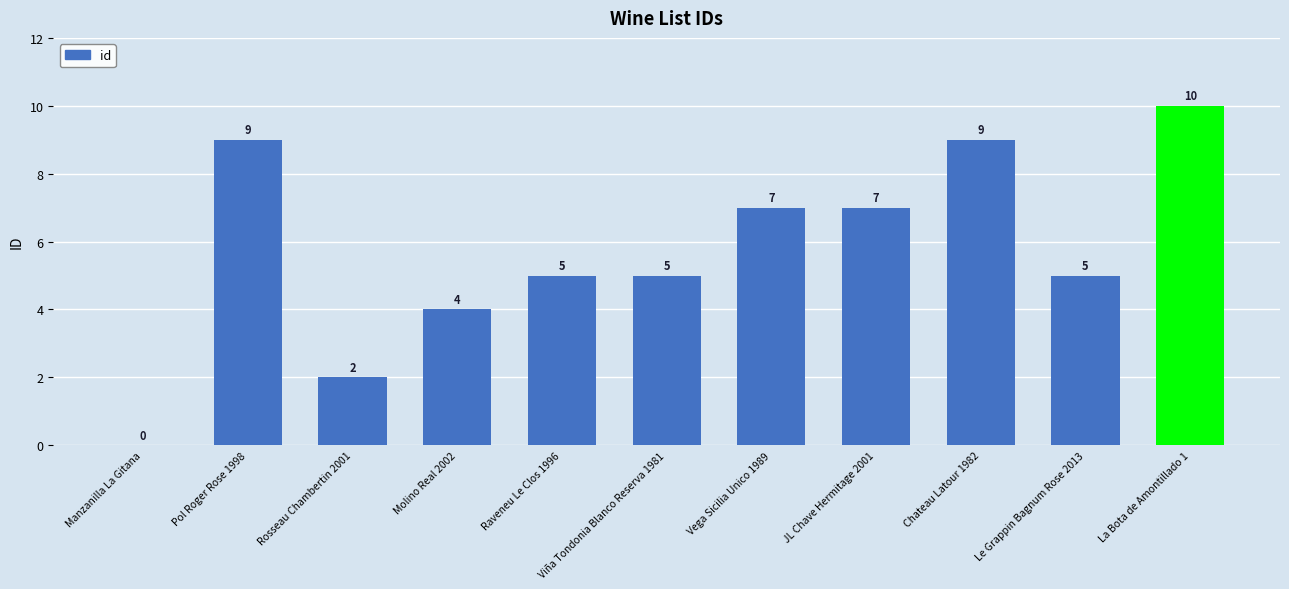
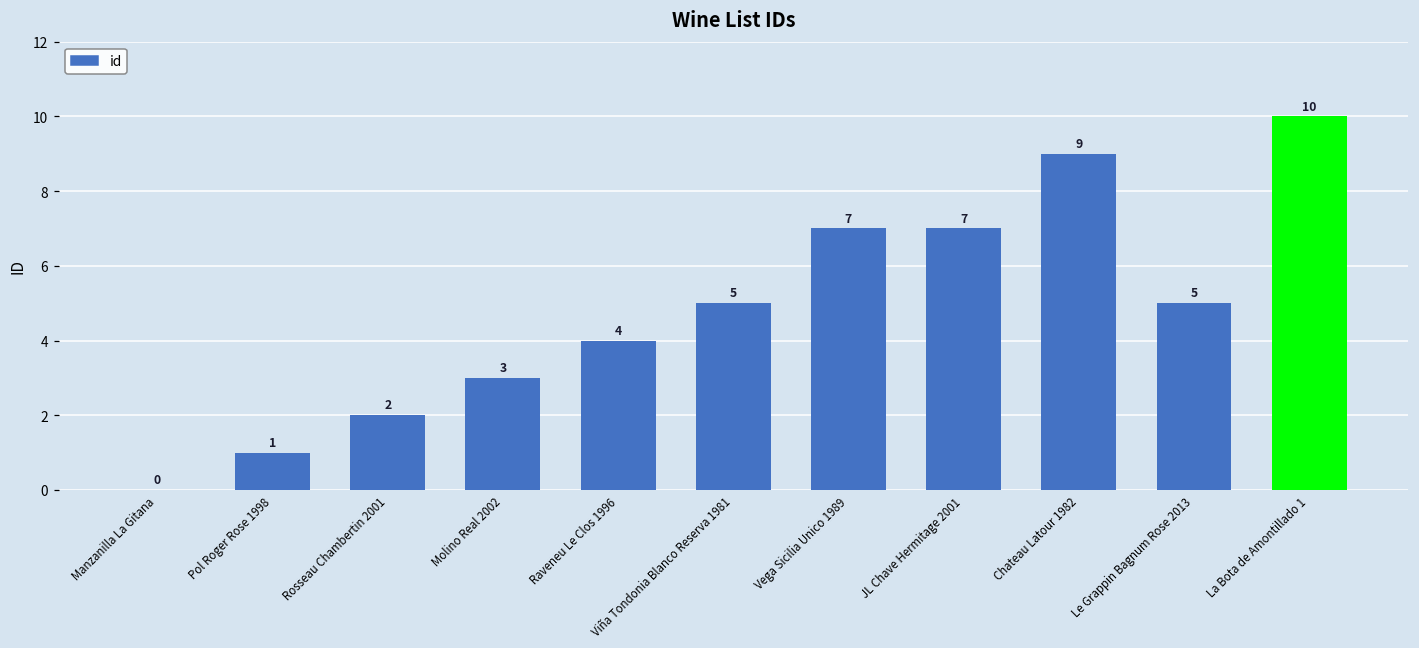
  {
    "Manzanilla La Gitana": 0,
-   "Pol Roger Rose 1998": 9,
+   "Pol Roger Rose 1998": 1,
    "Rosseau Chambertin 2001": 2,
-   "Molino Real 2002": 4,
-   "Raveneu Le Clos 1996": 5,
+   "Molino Real 2002": 3,
+   "Raveneu Le Clos 1996": 4,
    "Viña Tondonia Blanco Reserva 1981": 5,
    "Vega Sicilia Unico 1989": 7,
    "JL Chave Hermitage 2001": 7,
    "Chateau Latour 1982": 9,
    "Le Grappin Bagnum Rose 2013": 5,
    "La Bota de Amontillado 1": 10
  }
